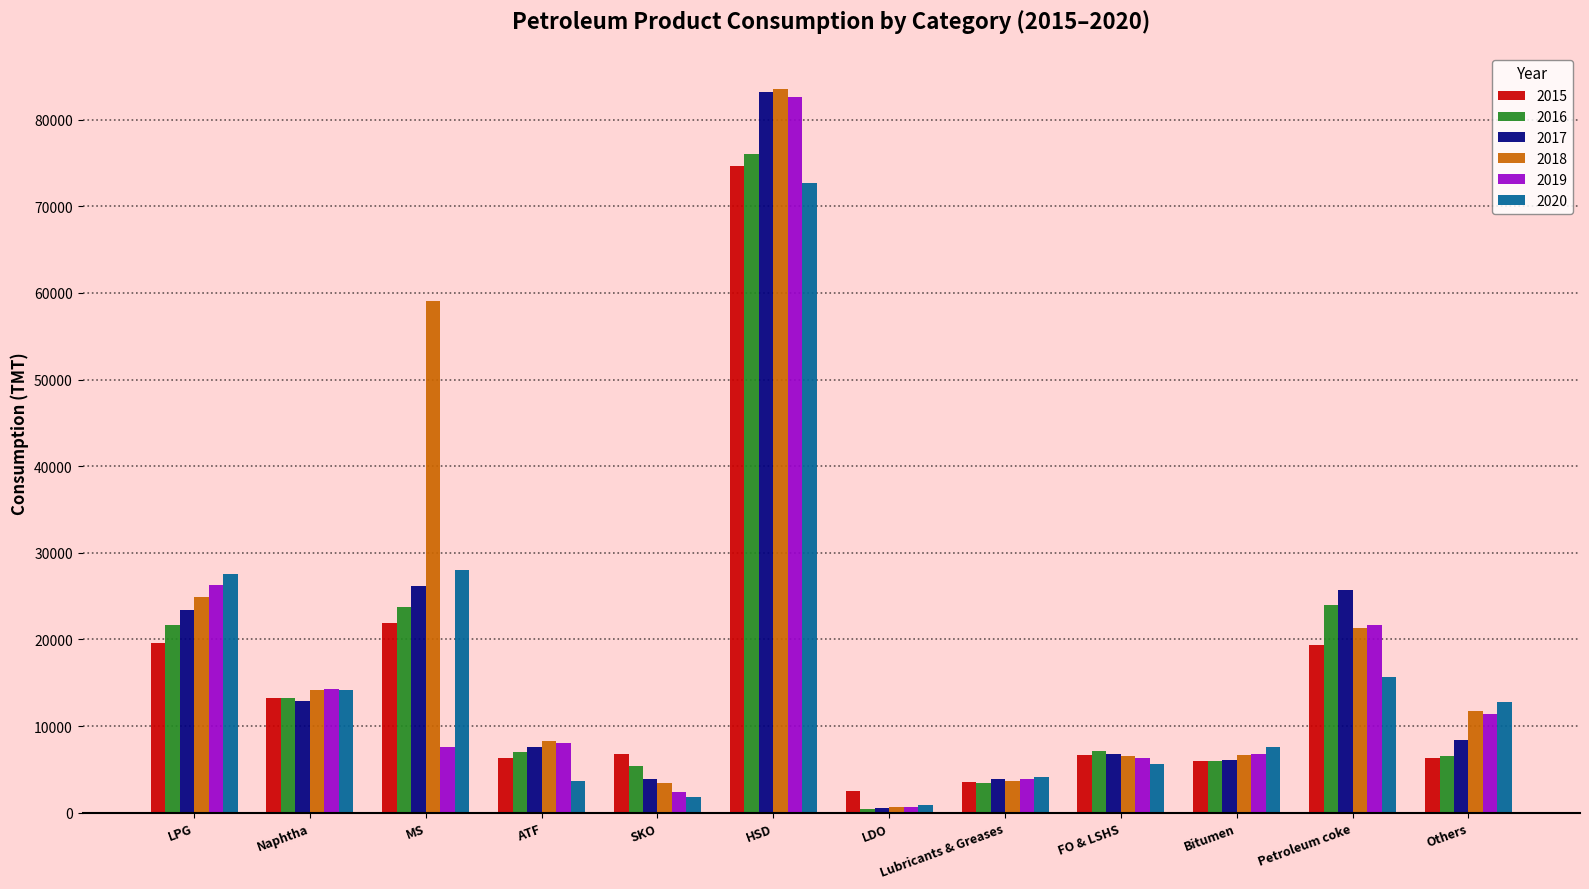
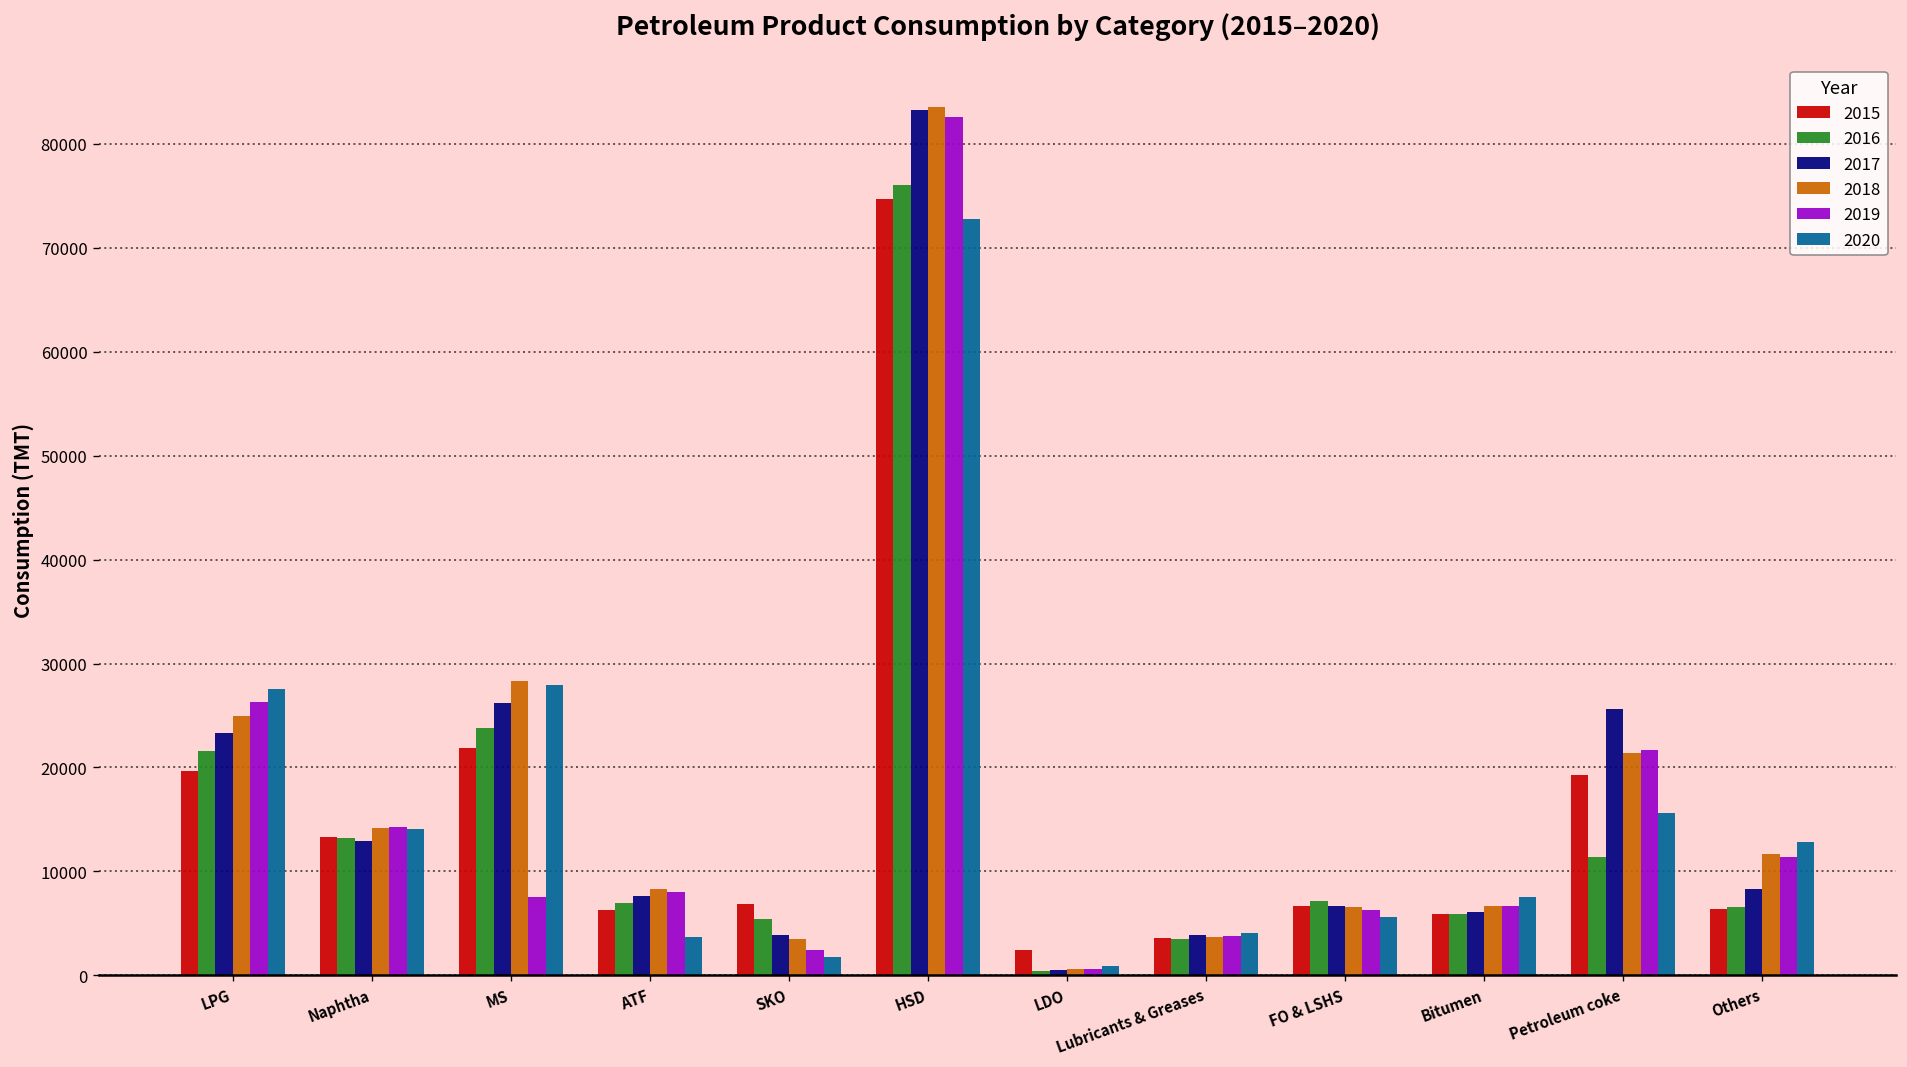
  {
    "2015": {
      "LPG": 20000,
      "Naphtha": 13000,
      "MS": 22000,
      "ATF": 6000,
      "SKO": 7000,
      "HSD": 75000,
      "LDO": 2000,
      "Lubricants & Greases": 4000,
      "FO & LSHS": 7000,
      "Bitumen": 6000,
      "Petroleum coke": 19000,
      "Others": 6000
    },
    "2016": {
      "LPG": 22000,
      "Naphtha": 13000,
      "MS": 24000,
      "ATF": 7000,
      "SKO": 5000,
      "HSD": 76000,
      "LDO": 0,
      "Lubricants & Greases": 3000,
      "FO & LSHS": 7000,
      "Bitumen": 6000,
-     "Petroleum coke": 24000,
+     "Petroleum coke": 11000,
      "Others": 7000
    },
    "2017": {
      "LPG": 23000,
      "Naphtha": 13000,
      "MS": 26000,
      "ATF": 8000,
      "SKO": 4000,
      "HSD": 83000,
      "LDO": 1000,
      "Lubricants & Greases": 4000,
      "FO & LSHS": 7000,
      "Bitumen": 6000,
      "Petroleum coke": 26000,
      "Others": 8000
    },
    "2018": {
      "LPG": 25000,
      "Naphtha": 14000,
-     "MS": 59000,
+     "MS": 28000,
      "ATF": 8000,
      "SKO": 3000,
      "HSD": 84000,
      "LDO": 1000,
      "Lubricants & Greases": 4000,
      "FO & LSHS": 7000,
      "Bitumen": 7000,
      "Petroleum coke": 21000,
      "Others": 12000
    },
    "2019": {
      "LPG": 26000,
      "Naphtha": 14000,
      "MS": 8000,
      "ATF": 8000,
      "SKO": 2000,
      "HSD": 83000,
      "LDO": 1000,
      "Lubricants & Greases": 4000,
      "FO & LSHS": 6000,
      "Bitumen": 7000,
      "Petroleum coke": 22000,
      "Others": 11000
    },
    "2020": {
      "LPG": 28000,
      "Naphtha": 14000,
      "MS": 28000,
      "ATF": 4000,
      "SKO": 2000,
      "HSD": 73000,
      "LDO": 1000,
      "Lubricants & Greases": 4000,
      "FO & LSHS": 6000,
      "Bitumen": 8000,
      "Petroleum coke": 16000,
      "Others": 13000
    }
  }
